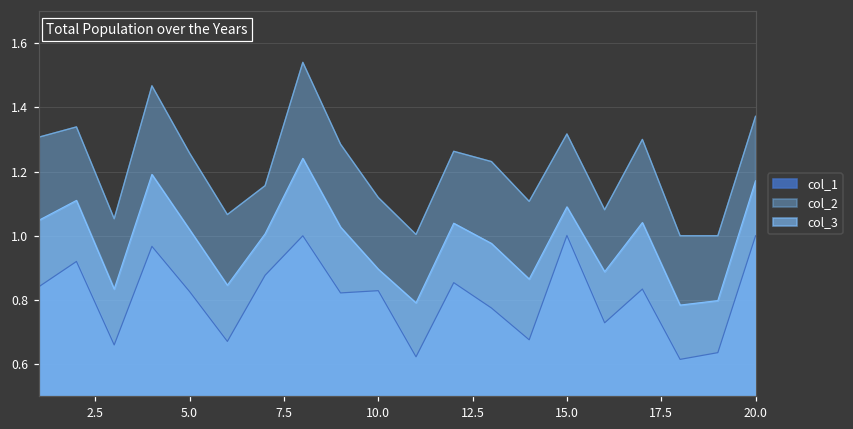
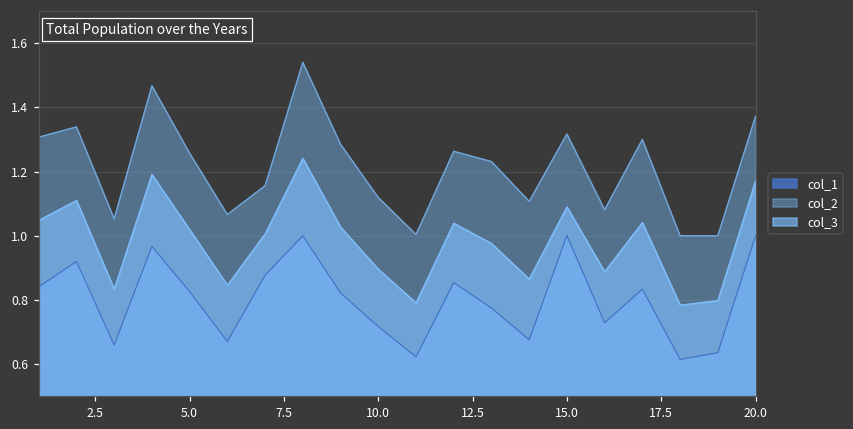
  {
    "col_1": {
      "5.0": 0.83,
-     "10.0": 0.83,
+     "10.0": 0.72,
      "15.0": 1.00,
      "20.0": 1.00
    }
  }
